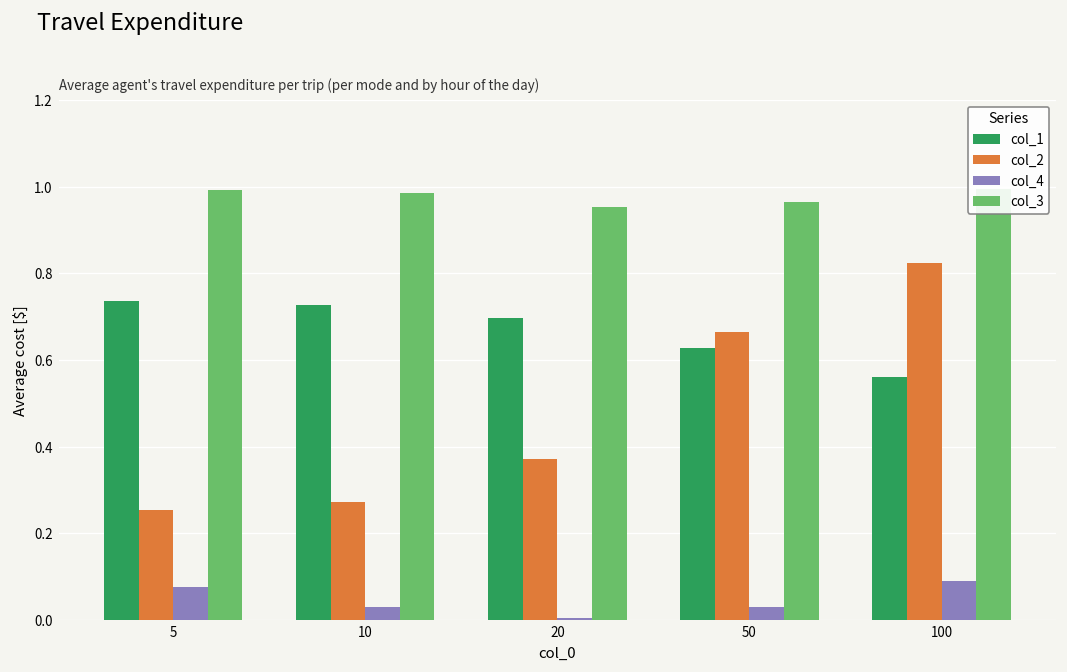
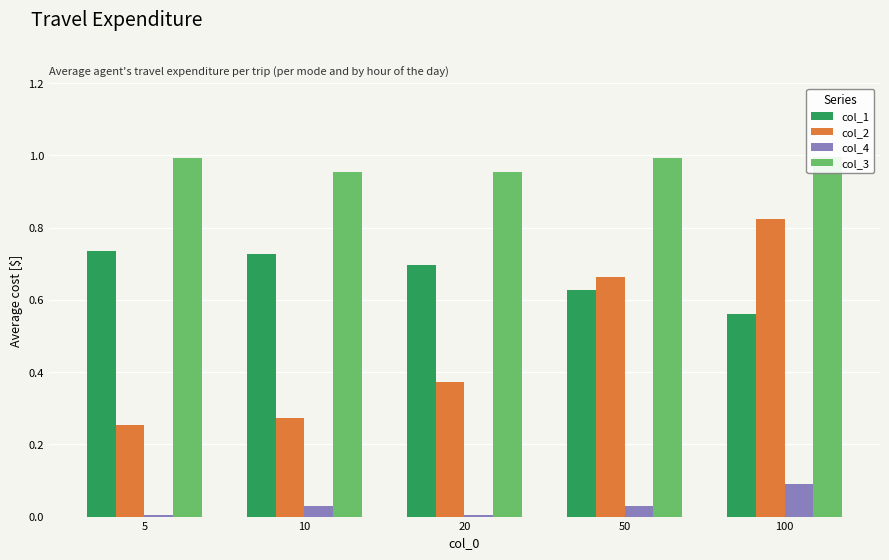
  {
    "col_1": {
      "5": 0.74,
      "10": 0.73,
      "20": 0.70,
      "50": 0.63,
      "100": 0.56
    },
    "col_2": {
      "5": 0.25,
      "10": 0.27,
      "20": 0.37,
      "50": 0.66,
      "100": 0.82
    },
    "col_4": {
-     "5": 0.08,
+     "5": 0.01,
      "10": 0.03,
      "50": 0.03,
      "100": 0.09
    },
    "col_3": {
      "5": 0.99,
-     "10": 0.99,
+     "10": 0.96,
      "20": 0.95,
-     "50": 0.96
+     "50": 0.99
    }
  }
